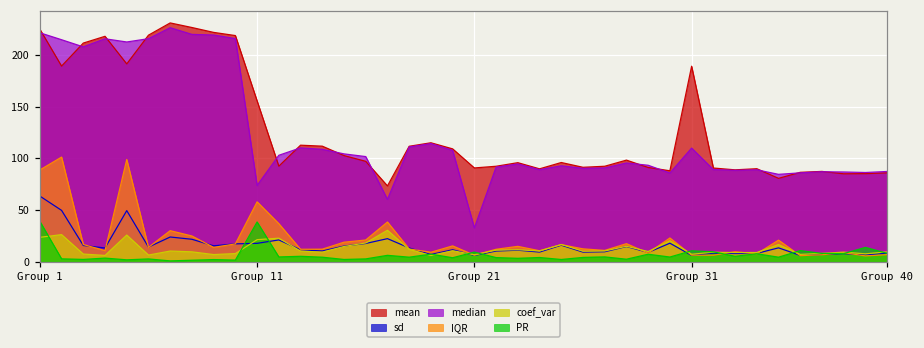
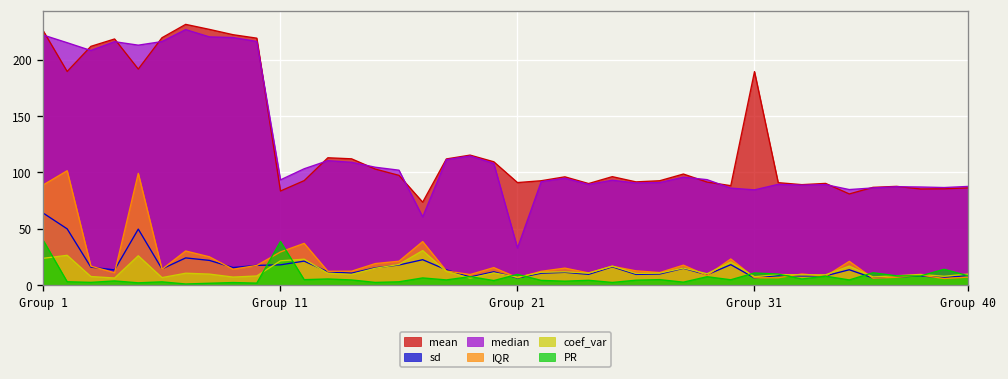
  {
    "mean": {
      "Group 1": 230,
-     "Group 11": 160,
+     "Group 11": 80,
      "Group 21": 90,
      "Group 31": 190
    },
    "sd": {
      "Group 1": 60,
      "Group 11": 20
    },
    "median": {
      "Group 1": 220,
-     "Group 11": 70,
+     "Group 11": 90,
      "Group 21": 30,
-     "Group 31": 110
+     "Group 31": 80
    },
    "IQR": {
      "Group 1": 90,
-     "Group 11": 60
+     "Group 11": 30
    },
    "coef_var": {
      "Group 1": 20,
      "Group 11": 20
    },
    "PR": {
      "Group 1": 40,
      "Group 11": 40,
      "Group 31": 10
    }
  }
